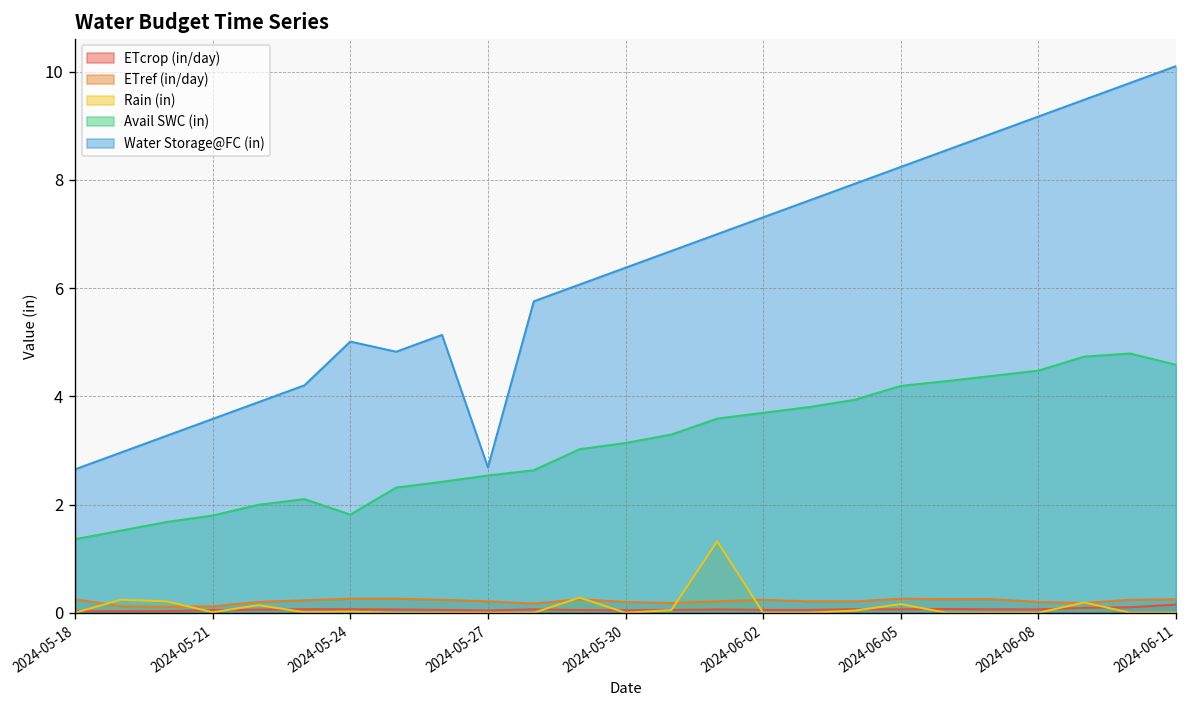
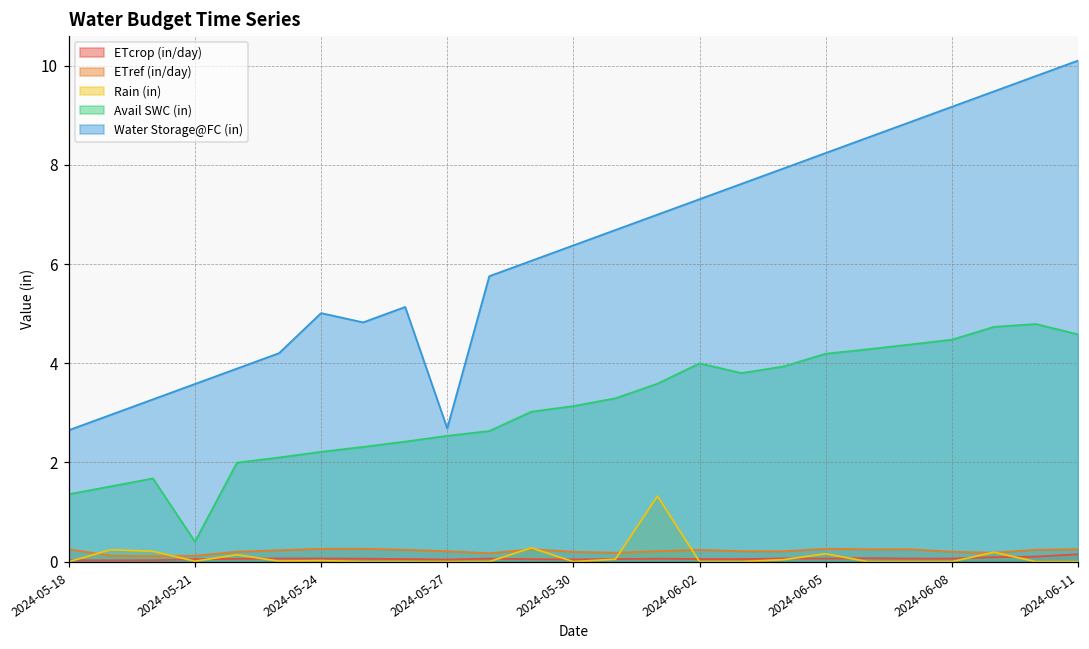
  {
    "Avail SWC (in)": {
      "2024-05-18": 1.4,
-     "2024-05-21": 1.8,
-     "2024-05-24": 1.8,
+     "2024-05-21": 0.4,
+     "2024-05-24": 2.2,
      "2024-05-27": 2.5,
      "2024-05-30": 3.1,
-     "2024-06-02": 3.7,
+     "2024-06-02": 4.0,
      "2024-06-05": 4.2,
      "2024-06-08": 4.5,
      "2024-06-11": 4.6
    },
    "Water Storage@FC (in)": {
      "2024-05-18": 2.7,
      "2024-05-21": 3.6,
      "2024-05-24": 5.0,
      "2024-05-27": 2.7,
      "2024-05-30": 6.4,
      "2024-06-02": 7.3,
      "2024-06-05": 8.2,
      "2024-06-08": 9.2,
      "2024-06-11": 10.1
    }
  }
